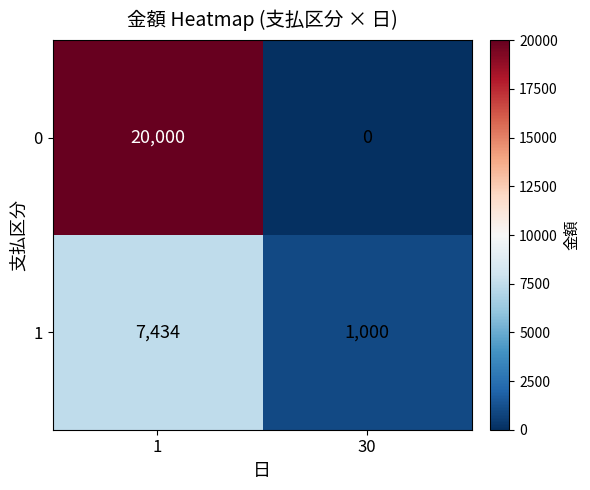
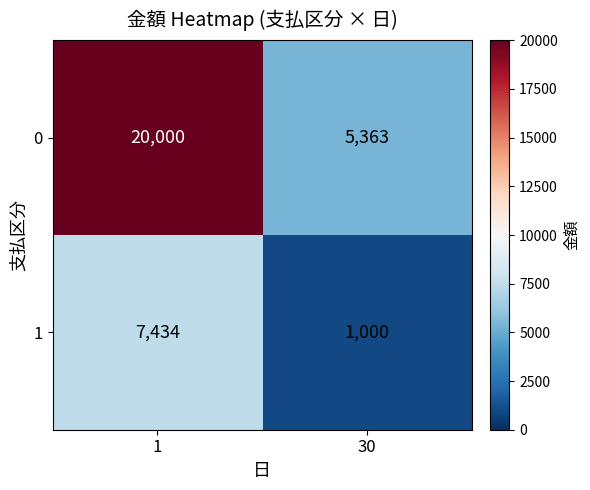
  {
    "0": {
      "1": "20,000",
-     "30": "0"
+     "30": "5,363"
    },
    "1": {
      "1": "7,434",
      "30": "1,000"
    }
  }
